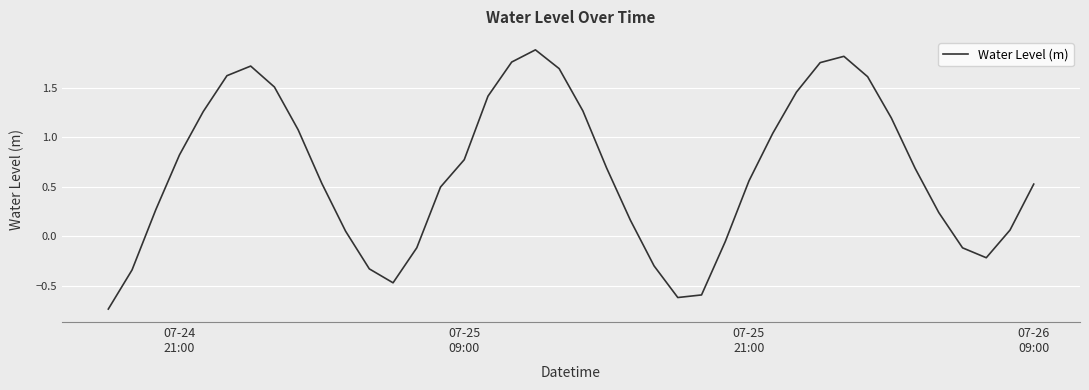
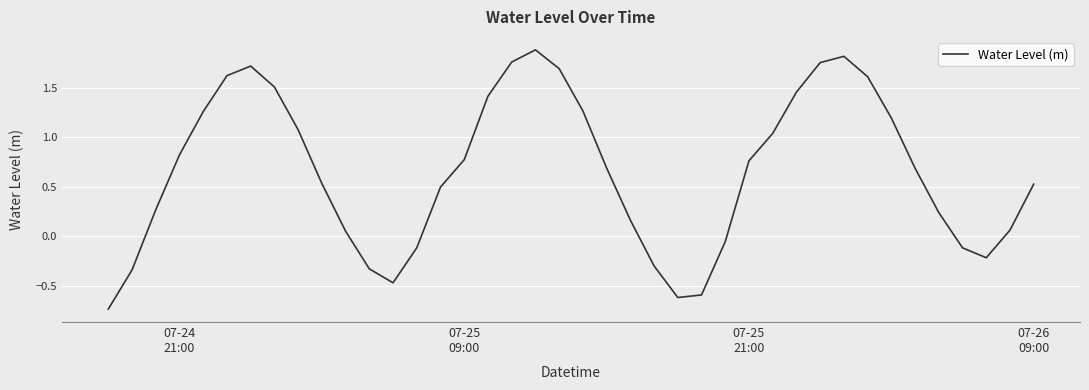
  {
    "07-24 21:00": 0.8,
    "07-25 09:00": 0.8,
-   "07-25 21:00": 0.6,
+   "07-25 21:00": 0.8,
    "07-26 09:00": 0.5
  }
